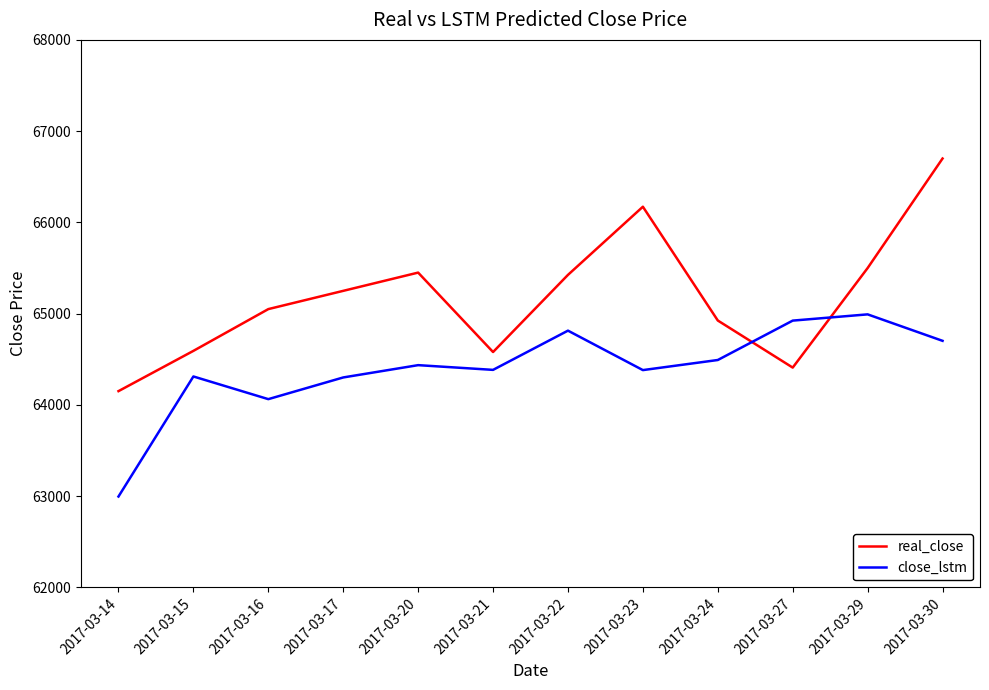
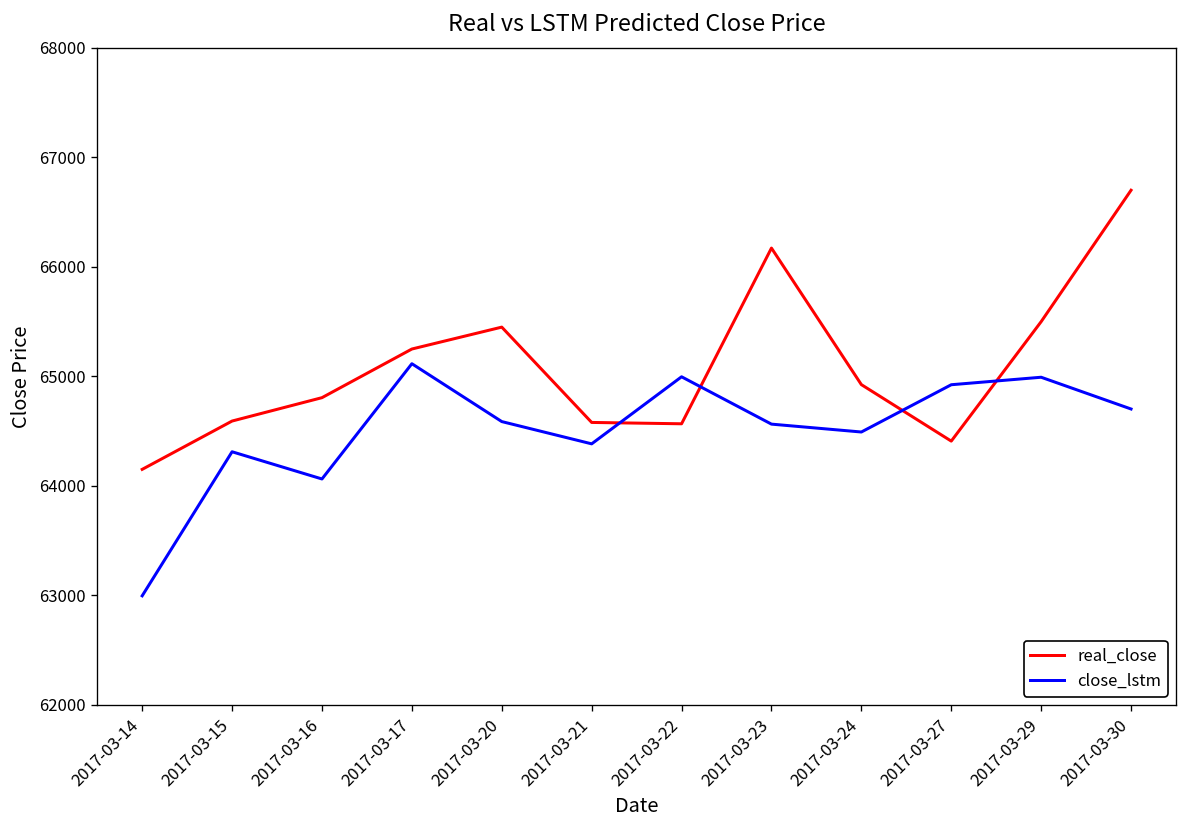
  {
    "real_close": {
      "2017-03-14": 64200,
      "2017-03-15": 64600,
-     "2017-03-16": 65100,
+     "2017-03-16": 64800,
      "2017-03-17": 65300,
      "2017-03-20": 65500,
      "2017-03-21": 64600,
-     "2017-03-22": 65400,
+     "2017-03-22": 64600,
      "2017-03-23": 66200,
      "2017-03-24": 64900,
      "2017-03-27": 64400,
      "2017-03-29": 65500,
      "2017-03-30": 66700
    },
    "close_lstm": {
      "2017-03-14": 63000,
      "2017-03-15": 64300,
      "2017-03-16": 64100,
-     "2017-03-17": 64300,
-     "2017-03-20": 64400,
+     "2017-03-17": 65100,
+     "2017-03-20": 64600,
      "2017-03-21": 64400,
-     "2017-03-22": 64800,
-     "2017-03-23": 64400,
+     "2017-03-22": 65000,
+     "2017-03-23": 64600,
      "2017-03-24": 64500,
      "2017-03-27": 64900,
      "2017-03-29": 65000,
      "2017-03-30": 64700
    }
  }
